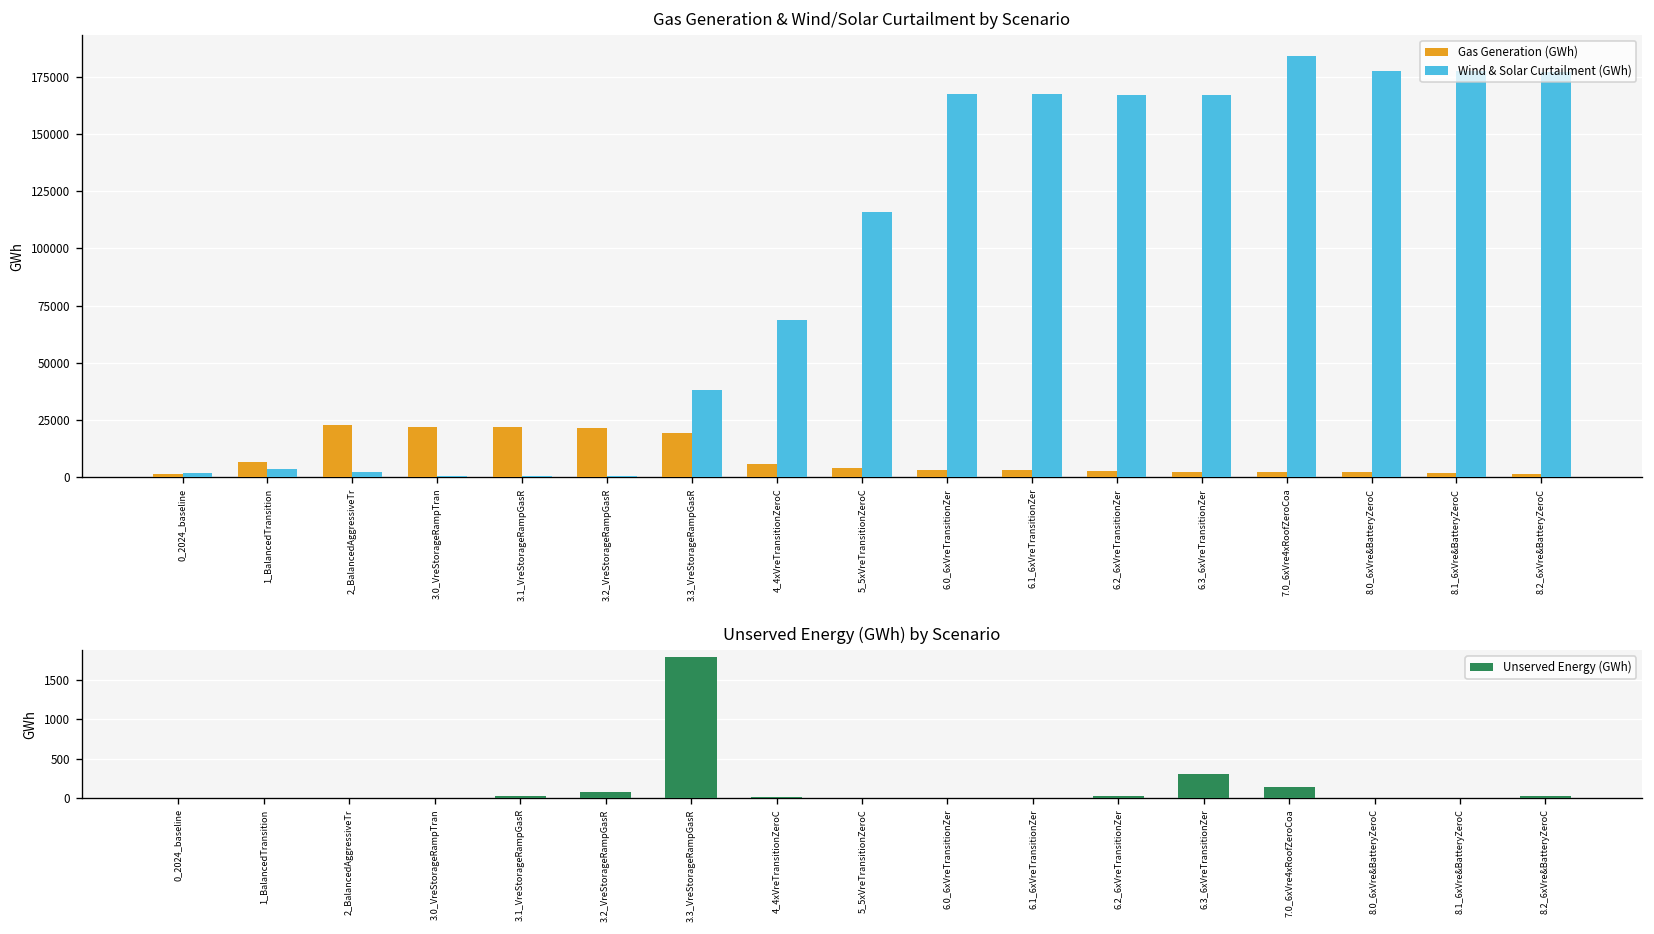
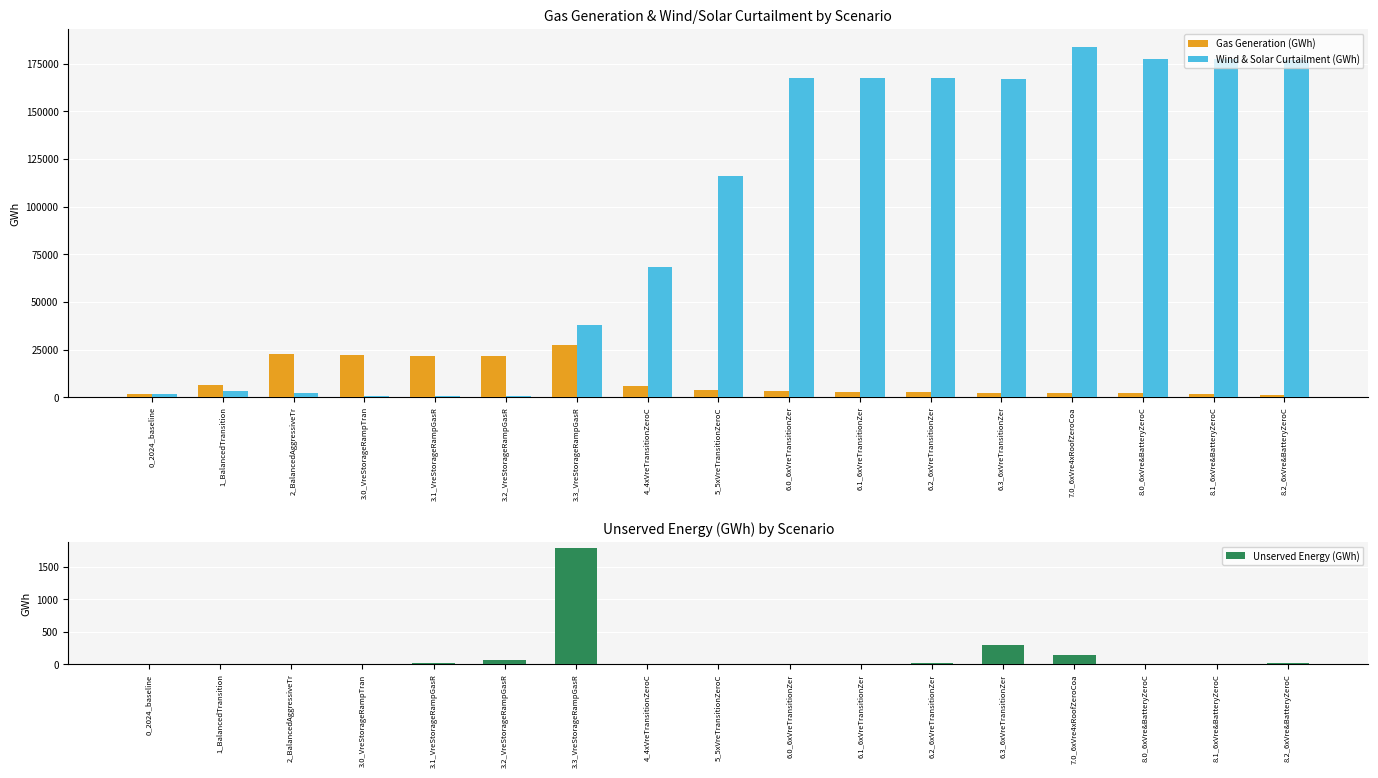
  {
    "Gas Generation & Wind/Solar Curtailment by Scenario": {
      "Gas Generation (GWh)": {
        "0_2024_baseline": 1000,
        "1_BalancedTransition": 7000,
        "2_BalancedAggressiveTr": 23000,
        "3.0_VreStorageRampTran": 22000,
        "3.1_VreStorageRampGasR": 22000,
        "3.2_VreStorageRampGasR": 21000,
-       "3.3_VreStorageRampGasR": 19000,
+       "3.3_VreStorageRampGasR": 27000,
        "4_4xVreTransitionZeroC": 6000,
        "5_5xVreTransitionZeroC": 4000,
        "6.0_6xVreTransitionZer": 3000,
        "6.1_6xVreTransitionZer": 3000,
        "6.2_6xVreTransitionZer": 3000,
        "6.3_6xVreTransitionZer": 2000,
        "7.0_6xVre4xRoofZeroCoa": 2000,
        "8.0_6xVre&BatteryZeroC": 2000,
        "8.1_6xVre&BatteryZeroC": 2000
      },
      "Wind & Solar Curtailment (GWh)": {
        "0_2024_baseline": 2000,
        "1_BalancedTransition": 3000,
        "2_BalancedAggressiveTr": 2000,
        "3.3_VreStorageRampGasR": 38000,
        "4_4xVreTransitionZeroC": 69000,
        "5_5xVreTransitionZeroC": 116000,
        "6.0_6xVreTransitionZer": 168000,
        "6.1_6xVreTransitionZer": 167000,
        "6.2_6xVreTransitionZer": 167000,
        "6.3_6xVreTransitionZer": 167000,
        "7.0_6xVre4xRoofZeroCoa": 184000,
        "8.0_6xVre&BatteryZeroC": 178000
      }
    },
    "Unserved Energy (GWh) by Scenario": {
      "0_2024_baseline": 0,
      "1_BalancedTransition": 0,
      "2_BalancedAggressiveTr": 0,
      "3.0_VreStorageRampTran": 0,
      "3.2_VreStorageRampGasR": 100,
      "3.3_VreStorageRampGasR": 1800,
      "5_5xVreTransitionZeroC": 0,
      "6.0_6xVreTransitionZer": 0,
      "6.1_6xVreTransitionZer": 0,
      "6.3_6xVreTransitionZer": 300,
      "7.0_6xVre4xRoofZeroCoa": 100,
      "8.0_6xVre&BatteryZeroC": 0,
      "8.1_6xVre&BatteryZeroC": 0
    }
  }
